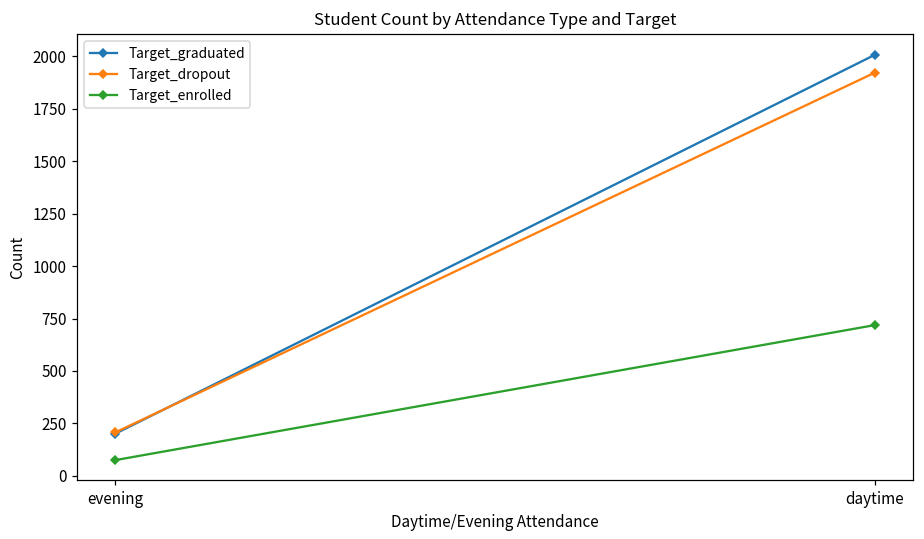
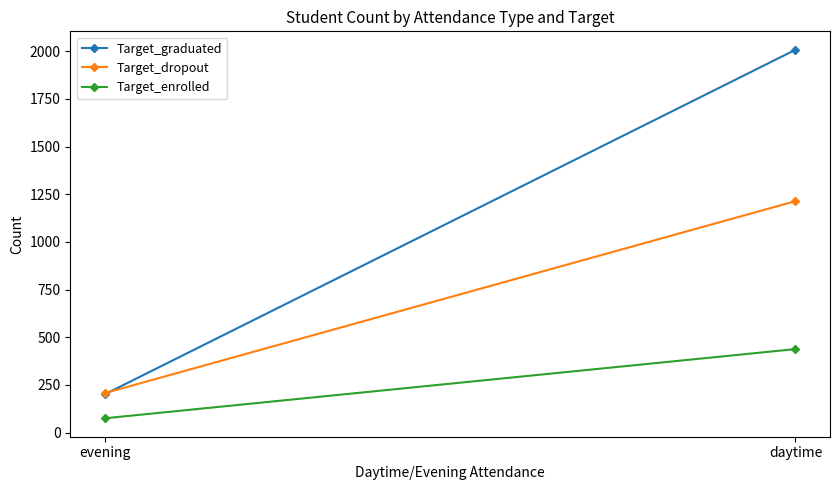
  {
    "Target_graduated": {
      "daytime": 2010
    },
    "Target_dropout": {
-     "daytime": 1920
+     "daytime": 1210
    },
    "Target_enrolled": {
      "evening": 80,
-     "daytime": 720
+     "daytime": 440
    }
  }
